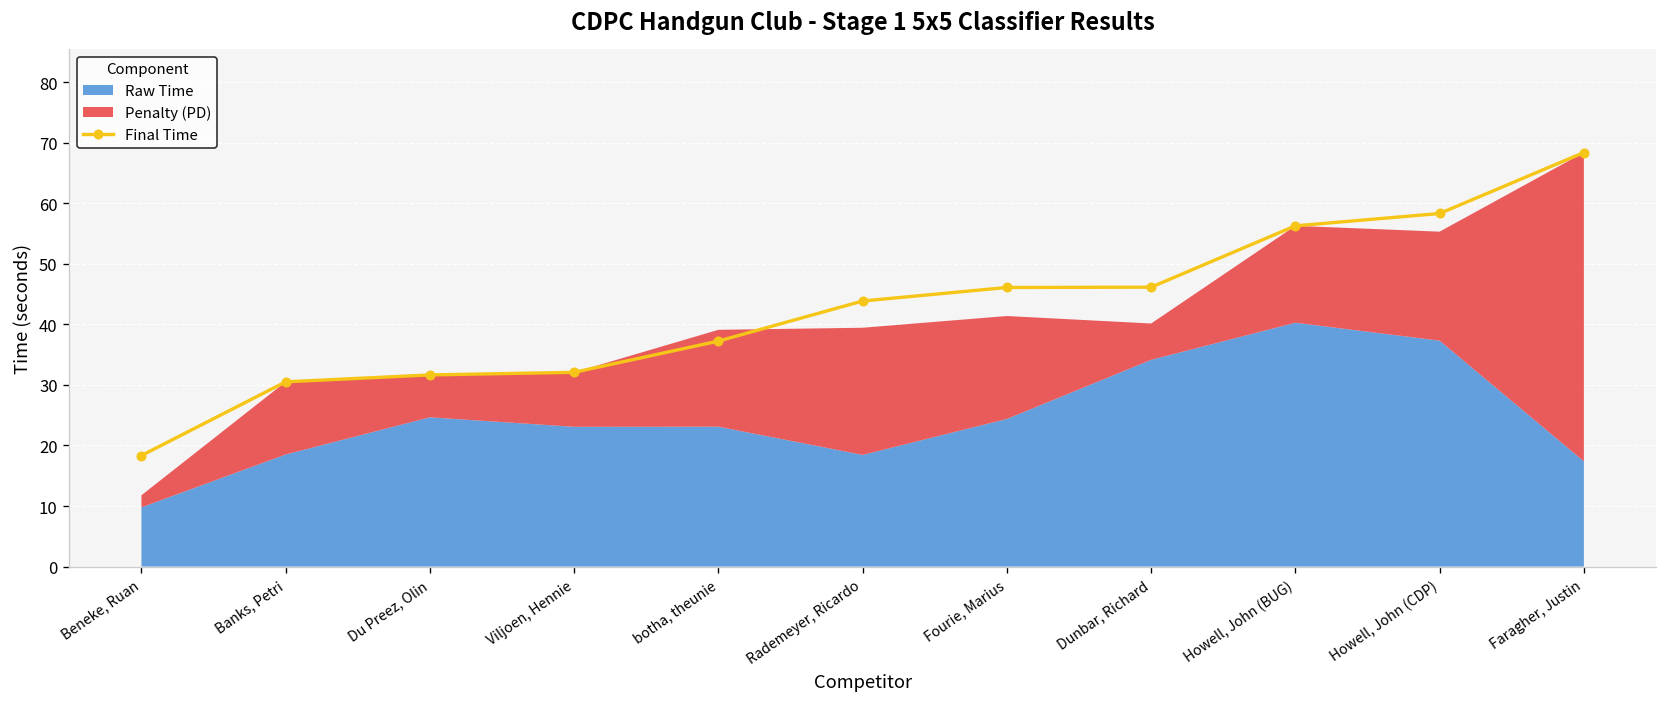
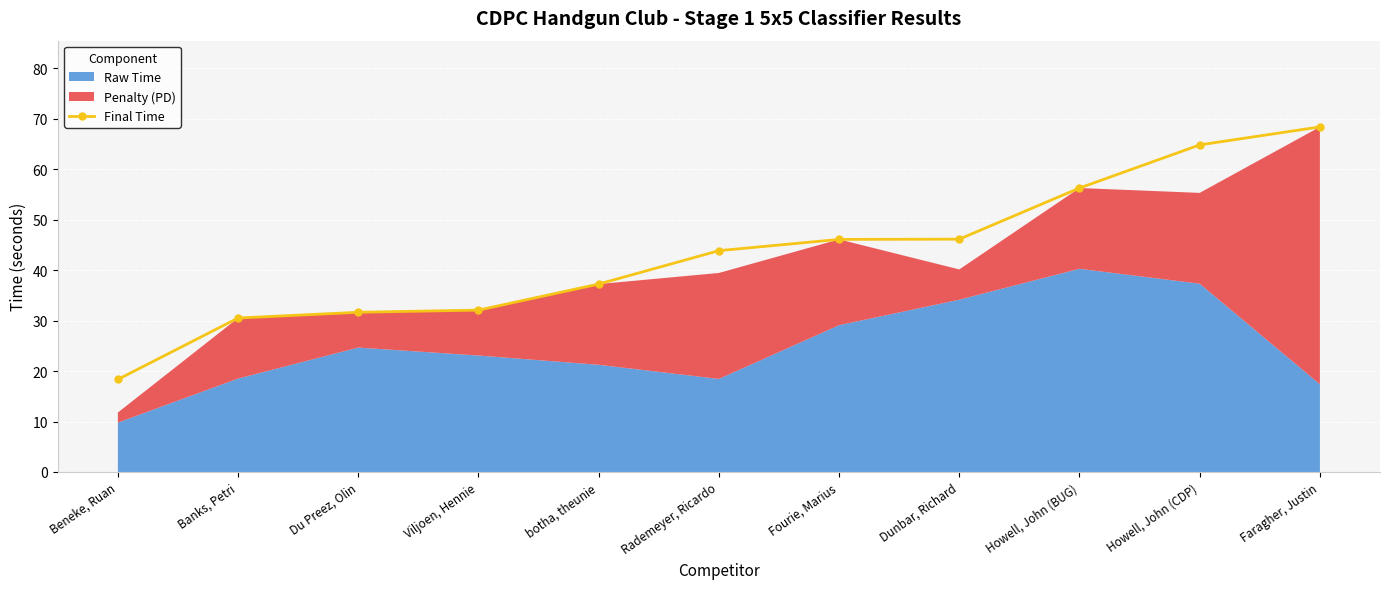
  {
    "Final Time": {
      "Beneke, Ruan": 18,
      "Rademeyer, Ricardo": 44,
      "Dunbar, Richard": 46,
-     "Howell, John (CDP)": 58
+     "Howell, John (CDP)": 65
    },
    "Raw Time": {
      "Beneke, Ruan": 10,
      "Banks, Petri": 19,
      "Du Preez, Olin": 25,
      "Viljoen, Hennie": 23,
-     "botha, theunie": 23,
+     "botha, theunie": 21,
      "Rademeyer, Ricardo": 18,
-     "Fourie, Marius": 24,
+     "Fourie, Marius": 29,
      "Dunbar, Richard": 34,
      "Howell, John (BUG)": 40,
      "Howell, John (CDP)": 37,
      "Faragher, Justin": 17
    },
    "Penalty (PD)": {
      "Beneke, Ruan": 2,
      "Rademeyer, Ricardo": 21,
      "Dunbar, Richard": 6,
      "Howell, John (CDP)": 18
    }
  }
